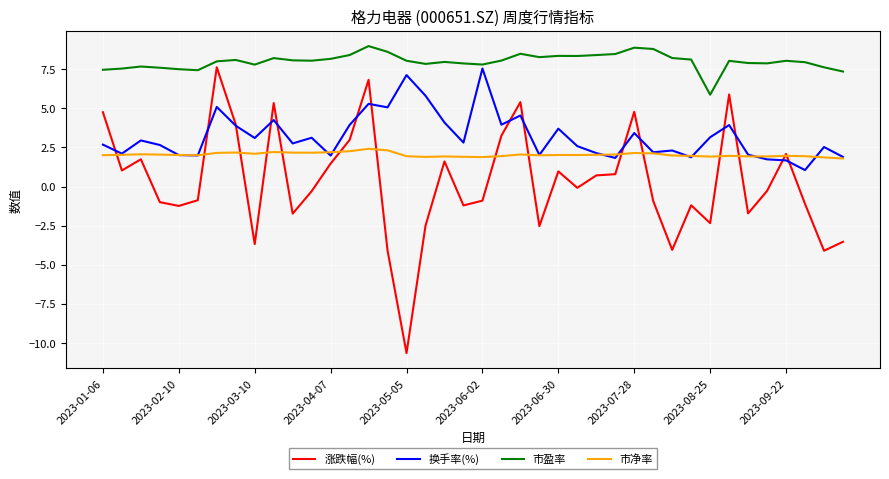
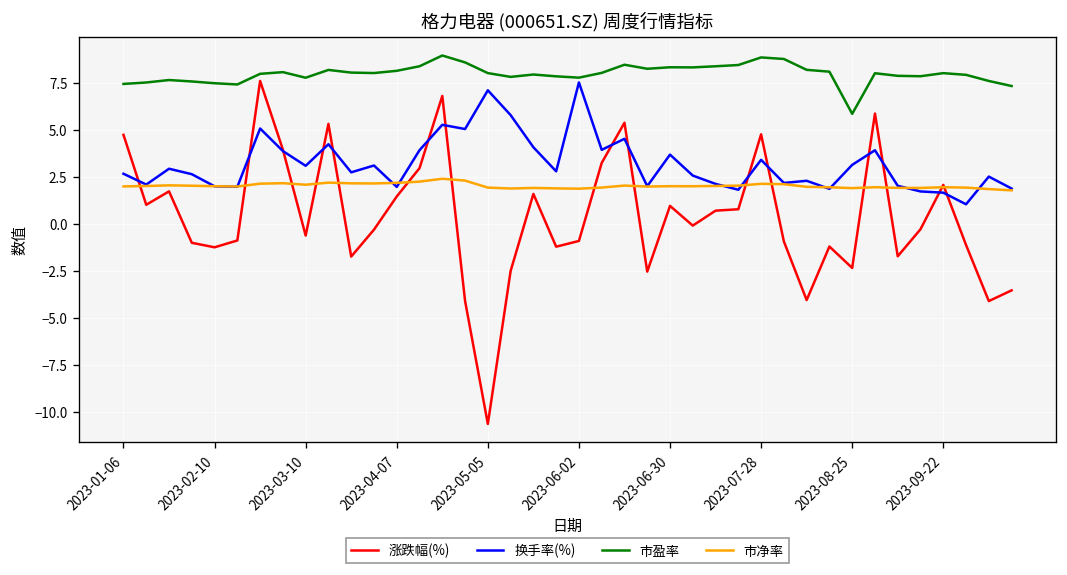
  {
    "涨跌幅(%)": {
      "2023-01-06": 4.8,
      "2023-02-10": -1.2,
-     "2023-03-10": -3.7,
+     "2023-03-10": -0.6,
      "2023-04-07": 1.5,
      "2023-05-05": -10.7,
      "2023-06-02": -0.9,
      "2023-06-30": 1.0,
      "2023-07-28": 4.8,
      "2023-08-25": -2.3
    },
    "换手率(%)": {
      "2023-01-06": 2.7,
      "2023-03-10": 3.1,
      "2023-04-07": 2.0,
      "2023-05-05": 7.1,
      "2023-06-02": 7.5,
      "2023-06-30": 3.7,
      "2023-07-28": 3.4,
      "2023-08-25": 3.2,
      "2023-09-22": 1.7
    },
    "市盈率": {
      "2023-01-06": 7.5,
      "2023-02-10": 7.5,
      "2023-03-10": 7.8,
      "2023-04-07": 8.2,
      "2023-05-05": 8.0,
      "2023-06-02": 7.8,
      "2023-06-30": 8.4,
      "2023-07-28": 8.9,
      "2023-08-25": 5.9,
      "2023-09-22": 8.0
    },
    "市净率": {
      "2023-01-06": 2.0,
      "2023-03-10": 2.1,
      "2023-04-07": 2.2,
      "2023-05-05": 1.9,
      "2023-06-02": 1.9,
      "2023-06-30": 2.0,
      "2023-07-28": 2.1,
      "2023-08-25": 1.9
    }
  }
